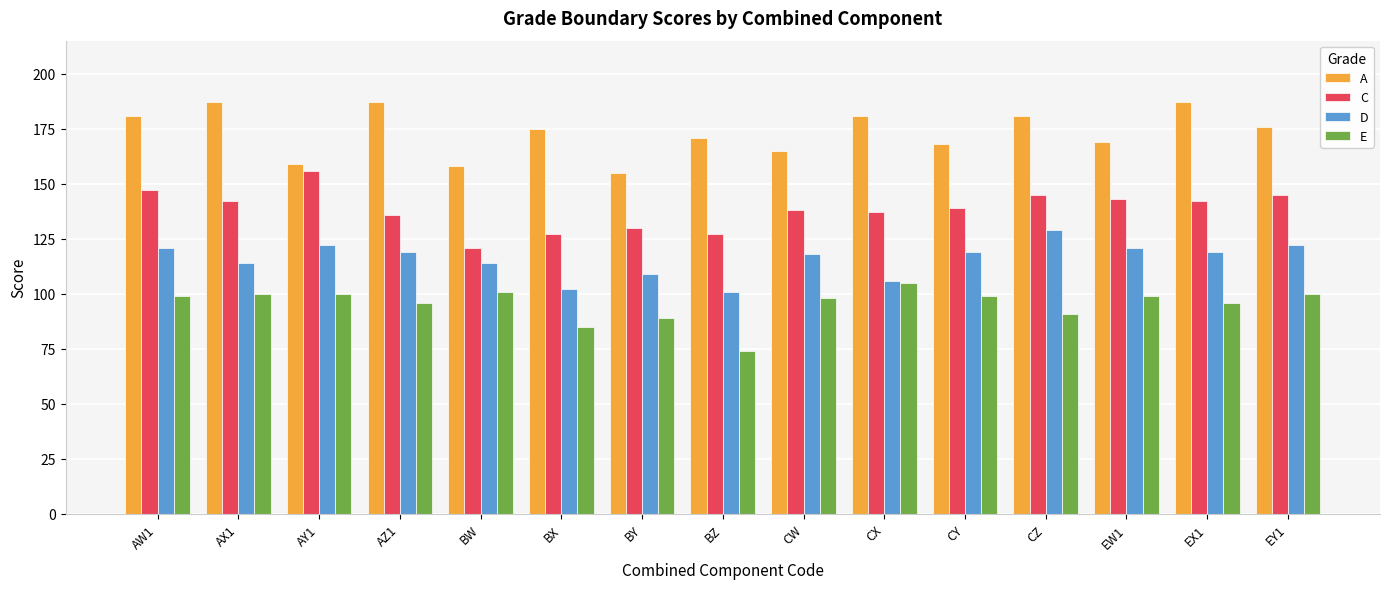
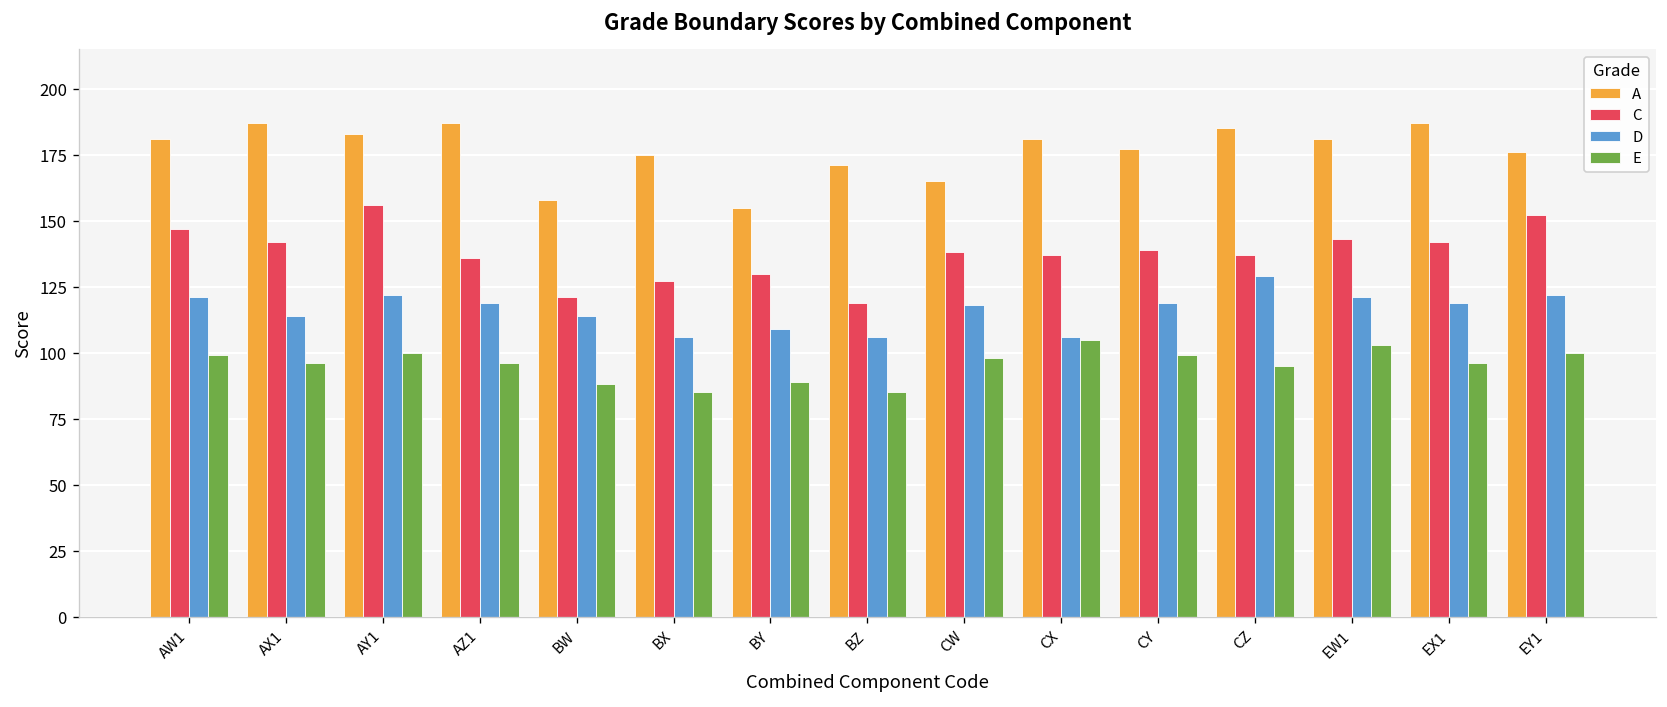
  {
    "A": {
      "AW1": 181,
      "AX1": 187,
-     "AY1": 159,
+     "AY1": 183,
      "AZ1": 187,
      "BW": 158,
      "BX": 175,
      "BY": 155,
      "BZ": 171,
      "CW": 165,
      "CX": 181,
-     "CY": 168,
-     "CZ": 181,
-     "EW1": 169,
+     "CY": 177,
+     "CZ": 185,
+     "EW1": 181,
      "EX1": 187,
      "EY1": 176
    },
    "C": {
      "AW1": 147,
      "AX1": 142,
      "AY1": 156,
      "AZ1": 136,
      "BW": 121,
      "BX": 127,
      "BY": 130,
-     "BZ": 127,
+     "BZ": 119,
      "CW": 138,
      "CX": 137,
      "CY": 139,
-     "CZ": 145,
+     "CZ": 137,
      "EW1": 143,
      "EX1": 142,
-     "EY1": 145
+     "EY1": 152
    },
    "D": {
      "AW1": 121,
      "AX1": 114,
      "AY1": 122,
      "AZ1": 119,
      "BW": 114,
-     "BX": 102,
+     "BX": 106,
      "BY": 109,
-     "BZ": 101,
+     "BZ": 106,
      "CW": 118,
      "CX": 106,
      "CY": 119,
      "CZ": 129,
      "EW1": 121,
      "EX1": 119,
      "EY1": 122
    },
    "E": {
      "AW1": 99,
-     "AX1": 100,
+     "AX1": 96,
      "AY1": 100,
      "AZ1": 96,
-     "BW": 101,
+     "BW": 88,
      "BX": 85,
      "BY": 89,
-     "BZ": 74,
+     "BZ": 85,
      "CW": 98,
      "CX": 105,
      "CY": 99,
-     "CZ": 91,
-     "EW1": 99,
+     "CZ": 95,
+     "EW1": 103,
      "EX1": 96,
      "EY1": 100
    }
  }
